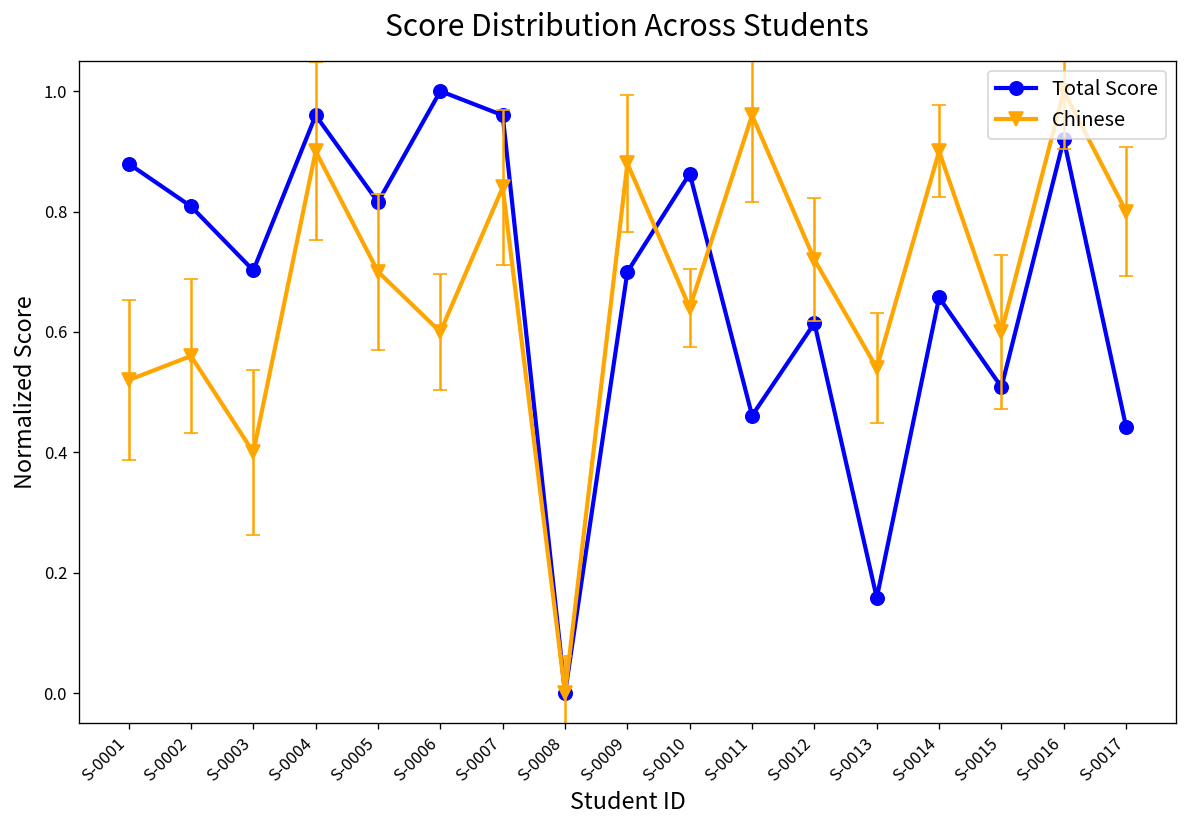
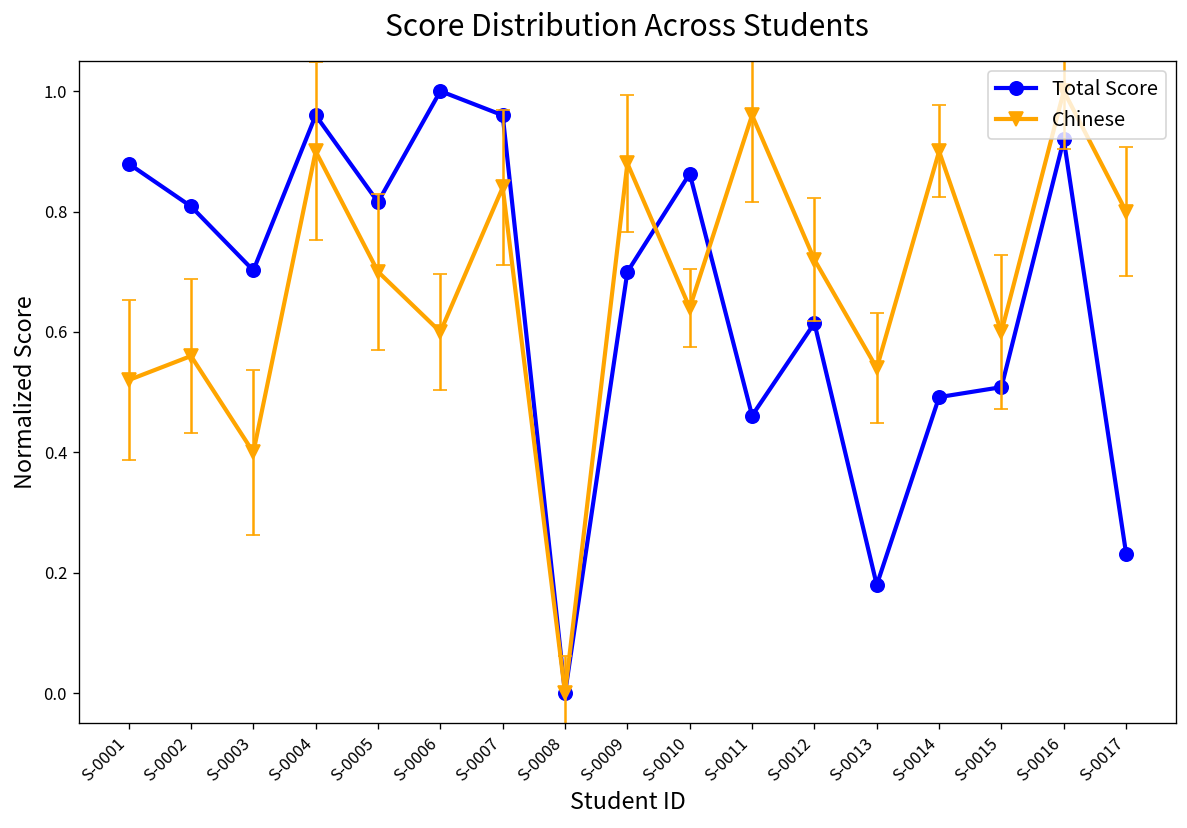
  {
    "Total Score": {
      "S-0001": 0.88,
      "S-0002": 0.81,
      "S-0003": 0.70,
      "S-0004": 0.96,
      "S-0005": 0.82,
      "S-0006": 1.00,
      "S-0007": 0.96,
      "S-0009": 0.70,
      "S-0010": 0.86,
      "S-0011": 0.46,
-     "S-0013": 0.16,
-     "S-0014": 0.66,
+     "S-0013": 0.18,
+     "S-0014": 0.49,
      "S-0015": 0.51,
      "S-0016": 0.92,
-     "S-0017": 0.44
+     "S-0017": 0.23
    }
  }
